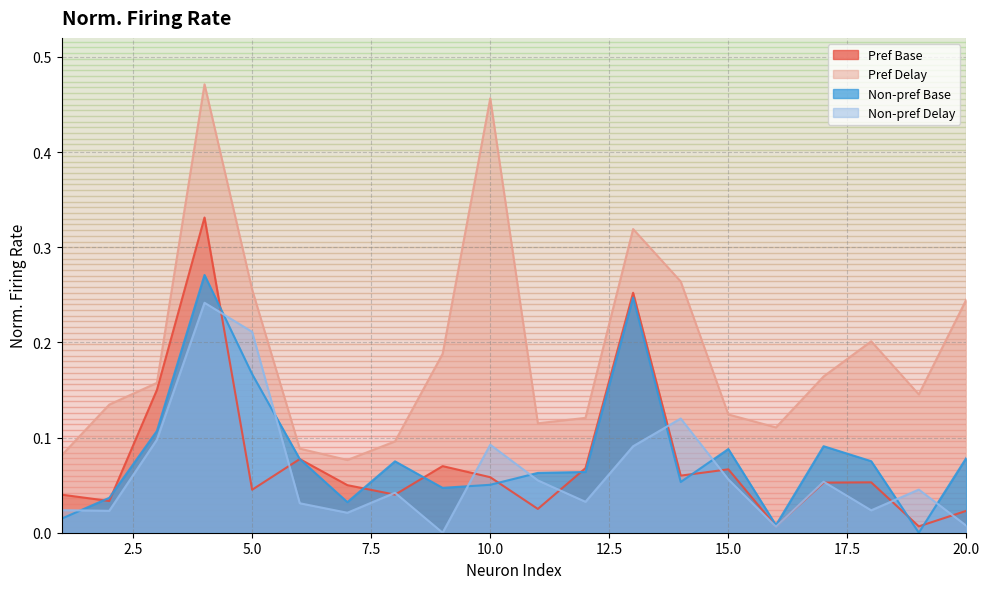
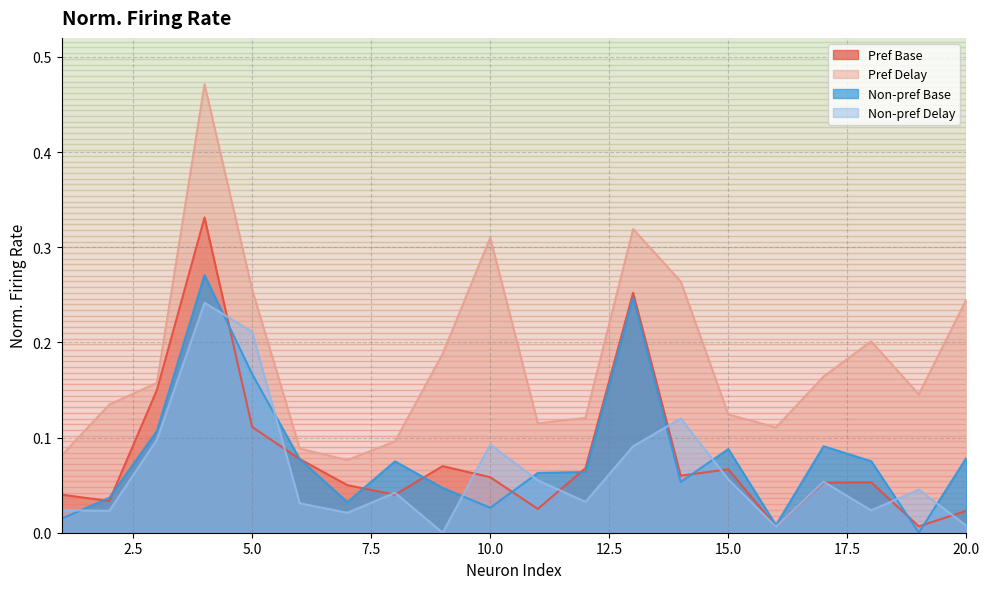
  {
    "Pref Base": {
-     "5.0": 0.05,
+     "5.0": 0.11,
      "10.0": 0.06,
      "15.0": 0.07,
      "20.0": 0.02
    },
    "Pref Delay": {
      "5.0": 0.26,
-     "10.0": 0.46,
+     "10.0": 0.31,
      "15.0": 0.12,
      "20.0": 0.25
    },
    "Non-pref Base": {
      "5.0": 0.17,
-     "10.0": 0.05,
+     "10.0": 0.03,
      "15.0": 0.09,
      "20.0": 0.08
    },
    "Non-pref Delay": {
      "5.0": 0.21,
      "10.0": 0.09,
      "15.0": 0.06,
      "20.0": 0.01
    }
  }
